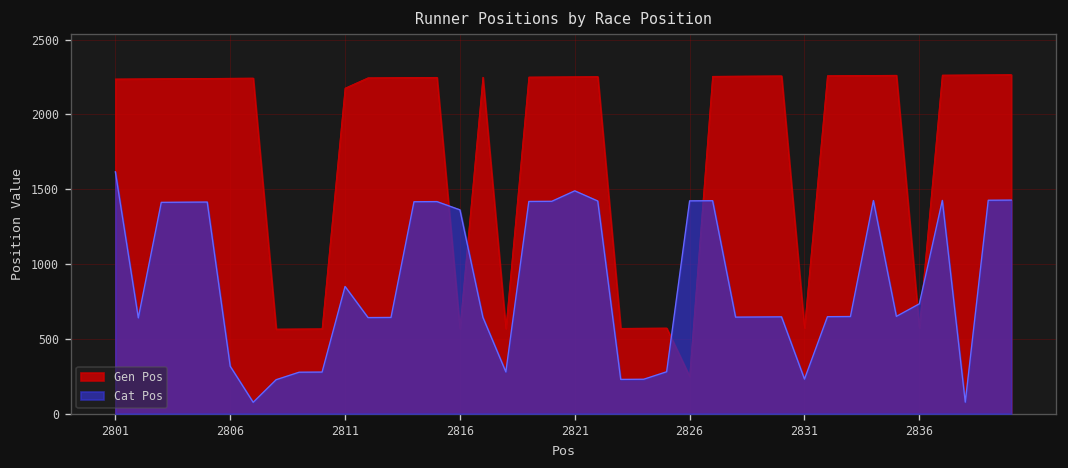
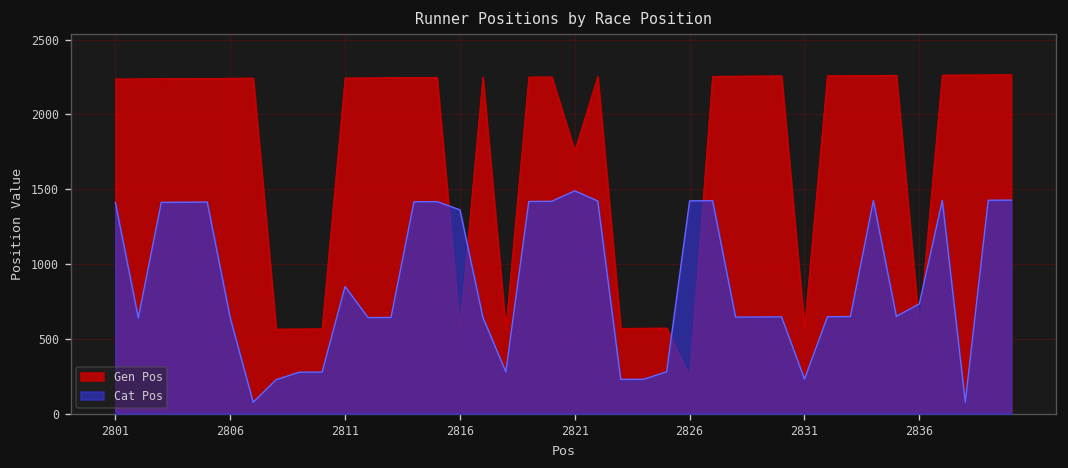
  {
    "Gen Pos": {
      "2801": 2240,
      "2806": 2240,
-     "2811": 2180,
+     "2811": 2240,
      "2816": 570,
-     "2821": 2250,
+     "2821": 1760,
      "2826": 250,
      "2831": 570,
      "2836": 570
    },
    "Cat Pos": {
-     "2801": 1620,
-     "2806": 320,
+     "2801": 1410,
+     "2806": 640,
      "2811": 850,
      "2816": 1360,
      "2821": 1490,
      "2826": 1420,
      "2831": 230,
      "2836": 730
    }
  }
